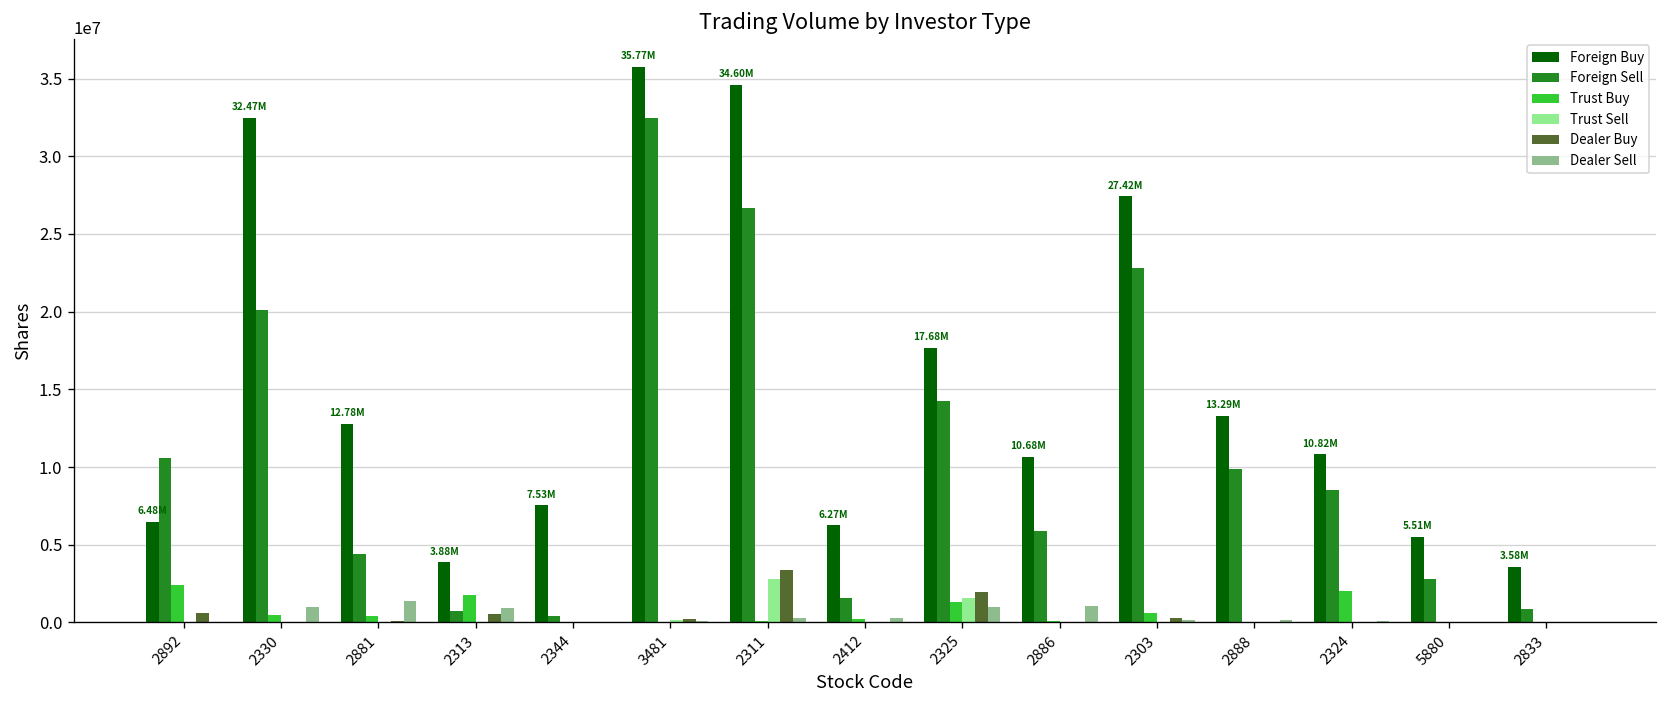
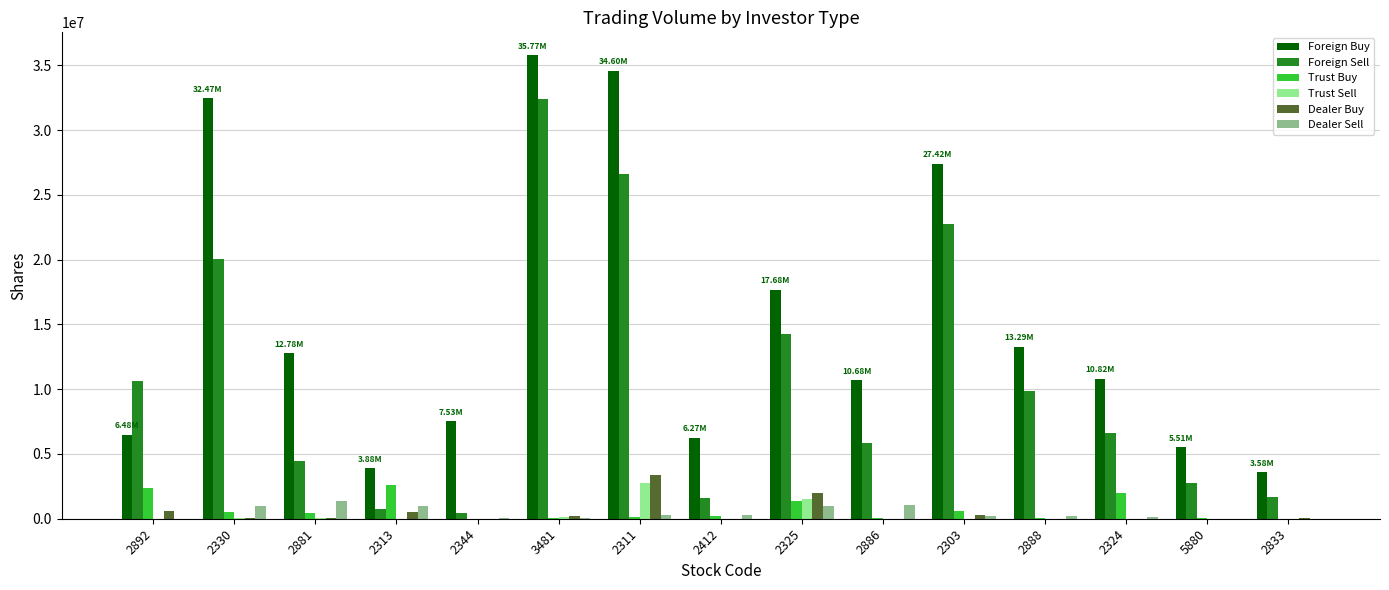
  {
    "Foreign Buy": {
      "2892": "6.48M",
      "2330": "32.47M",
      "2881": "12.78M",
      "2313": "3.88M",
      "2344": "7.53M",
      "3481": "35.77M",
      "2311": "34.60M",
      "2412": "6.27M",
      "2325": "17.68M",
      "2886": "10.68M",
      "2303": "27.42M",
      "2888": "13.29M",
      "2324": "10.82M",
      "5880": "5.51M",
      "2833": "3.58M"
    },
    "Foreign Sell": {
      "2892": "10600000",
      "2330": "20100000",
      "2881": "4400000",
      "2313": "800000",
      "2344": "400000",
      "3481": "32400000",
      "2311": "26600000",
      "2412": "1600000",
      "2325": "14200000",
      "2886": "5900000",
      "2303": "22800000",
      "2888": "9900000",
-     "2324": "8500000",
+     "2324": "6600000",
      "5880": "2800000",
-     "2833": "900000"
+     "2833": "1700000"
    },
    "Trust Buy": {
      "2892": "2400000",
      "2330": "500000",
      "2881": "400000",
-     "2313": "1700000",
+     "2313": "2600000",
      "2344": "0",
      "2412": "200000",
      "2325": "1300000",
      "2303": "600000",
      "2324": "2000000",
      "2833": "0"
    },
    "Dealer Buy": {
      "2892": "600000",
      "2313": "500000",
      "2344": "0",
      "3481": "200000",
      "2311": "3400000",
      "2412": "0",
      "2325": "2000000",
      "2303": "300000",
      "2888": "0",
      "2324": "0",
      "5880": "0"
    }
  }
